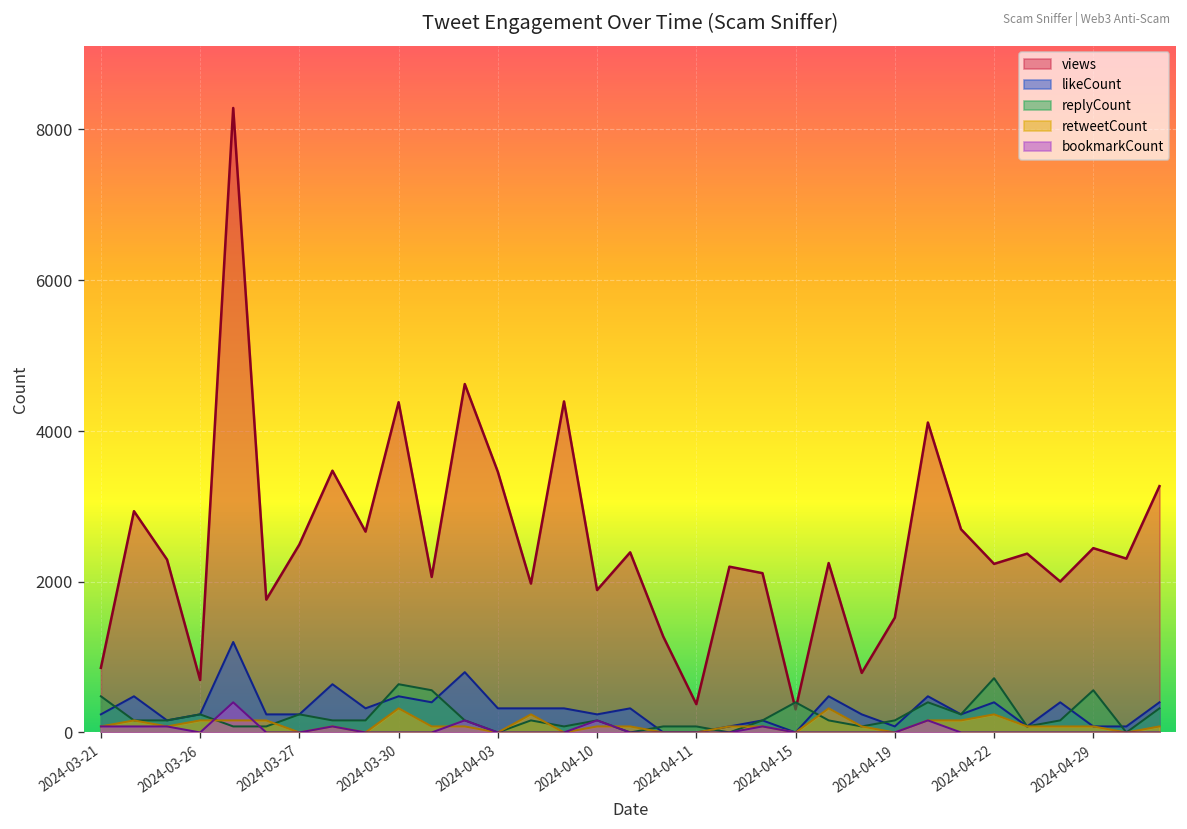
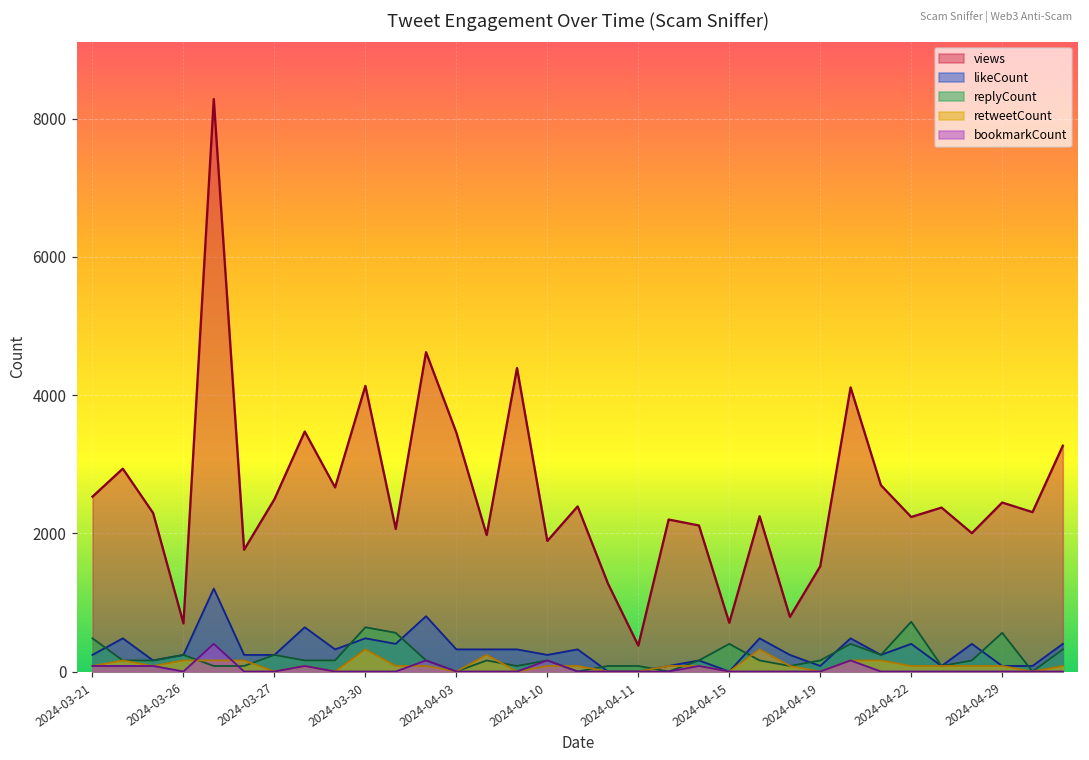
  {
    "views": {
-     "2024-03-21": 900,
-     "2024-03-30": 4400,
-     "2024-04-15": 300,
+     "2024-03-21": 2500,
+     "2024-03-30": 4100,
+     "2024-04-15": 700,
      "2024-04-22": 2200
    },
    "likeCount": {
      "2024-03-21": 200,
      "2024-03-30": 500,
      "2024-04-22": 400
    },
    "replyCount": {
      "2024-03-21": 500,
      "2024-03-30": 600,
      "2024-04-15": 400,
      "2024-04-22": 700
    },
    "retweetCount": {
      "2024-03-30": 300,
-     "2024-04-22": 200
+     "2024-04-22": 100
    },
    "bookmarkCount": {
      "2024-03-30": 0,
      "2024-04-22": 0
    }
  }
